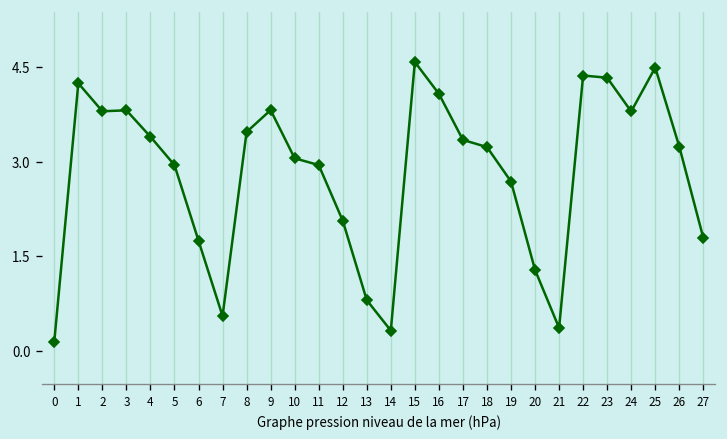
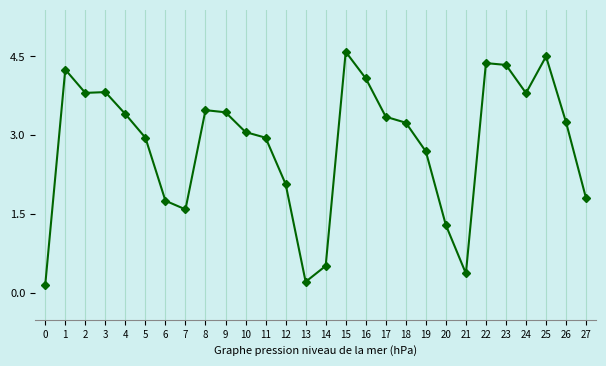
  {
    "0": 0.1,
    "1": 4.2,
    "2": 3.8,
    "3": 3.8,
    "4": 3.4,
    "5": 3.0,
    "6": 1.7,
-   "7": 0.6,
+   "7": 1.6,
    "8": 3.5,
-   "9": 3.8,
+   "9": 3.4,
    "10": 3.1,
    "11": 3.0,
    "12": 2.1,
-   "13": 0.8,
-   "14": 0.3,
+   "13": 0.2,
+   "14": 0.5,
    "15": 4.6,
    "16": 4.1,
    "17": 3.3,
    "18": 3.2,
    "19": 2.7,
    "20": 1.3,
    "21": 0.4,
    "22": 4.4,
    "23": 4.3,
    "24": 3.8,
    "25": 4.5,
    "26": 3.2,
    "27": 1.8
  }
